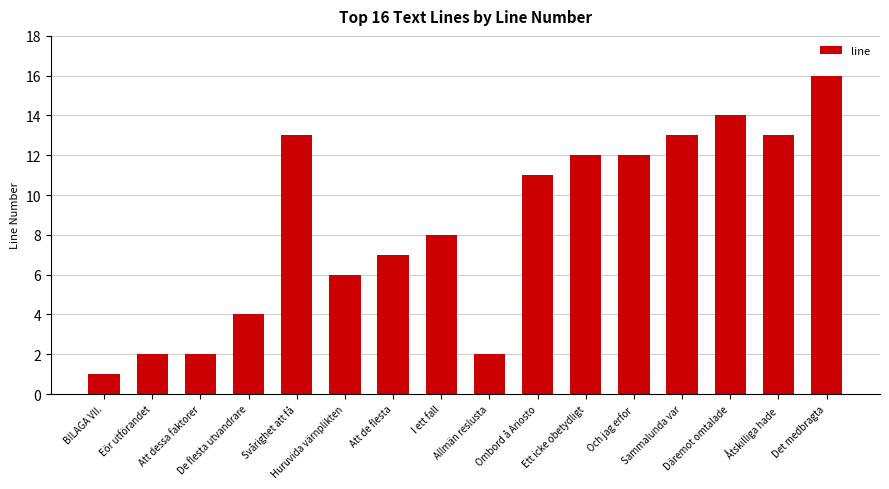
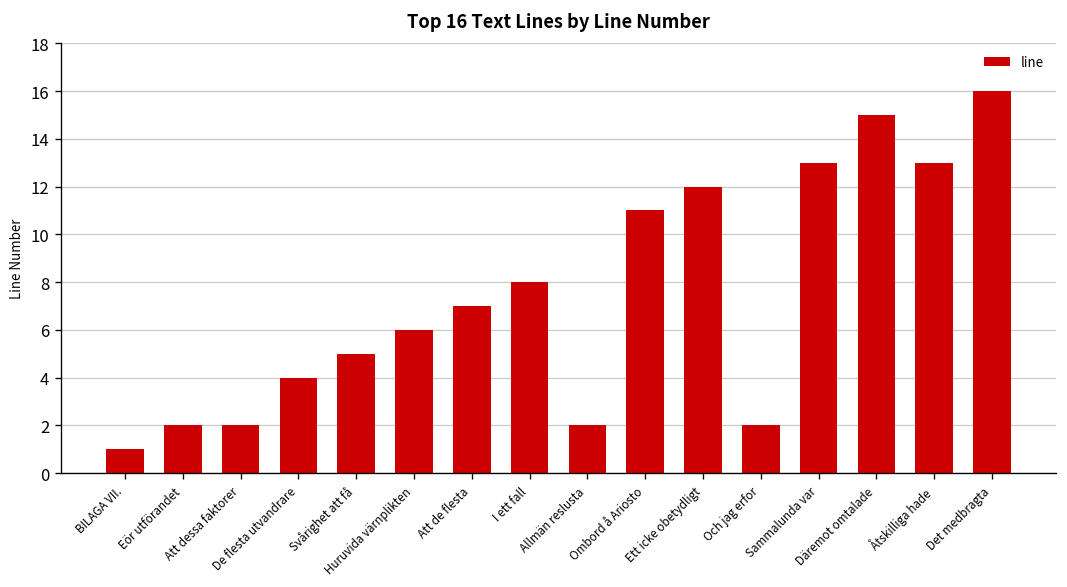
  {
    "BILAGA VII.": 1,
    "Eör utförandet": 2,
    "Att dessa faktorer": 2,
    "De flesta utvandrare": 4,
-   "Svårighet att få": 13,
+   "Svårighet att få": 5,
    "Huruvida värnplikten": 6,
    "Att de flesta": 7,
    "I ett fall": 8,
    "Allmän reslusta": 2,
    "Ombord å Ariosto": 11,
    "Ett icke obetydligt": 12,
-   "Och jag erfor": 12,
+   "Och jag erfor": 2,
    "Sammalunda var": 13,
-   "Däremot omtalade": 14,
+   "Däremot omtalade": 15,
    "Åtskilliga hade": 13,
    "Det medbragta": 16
  }
